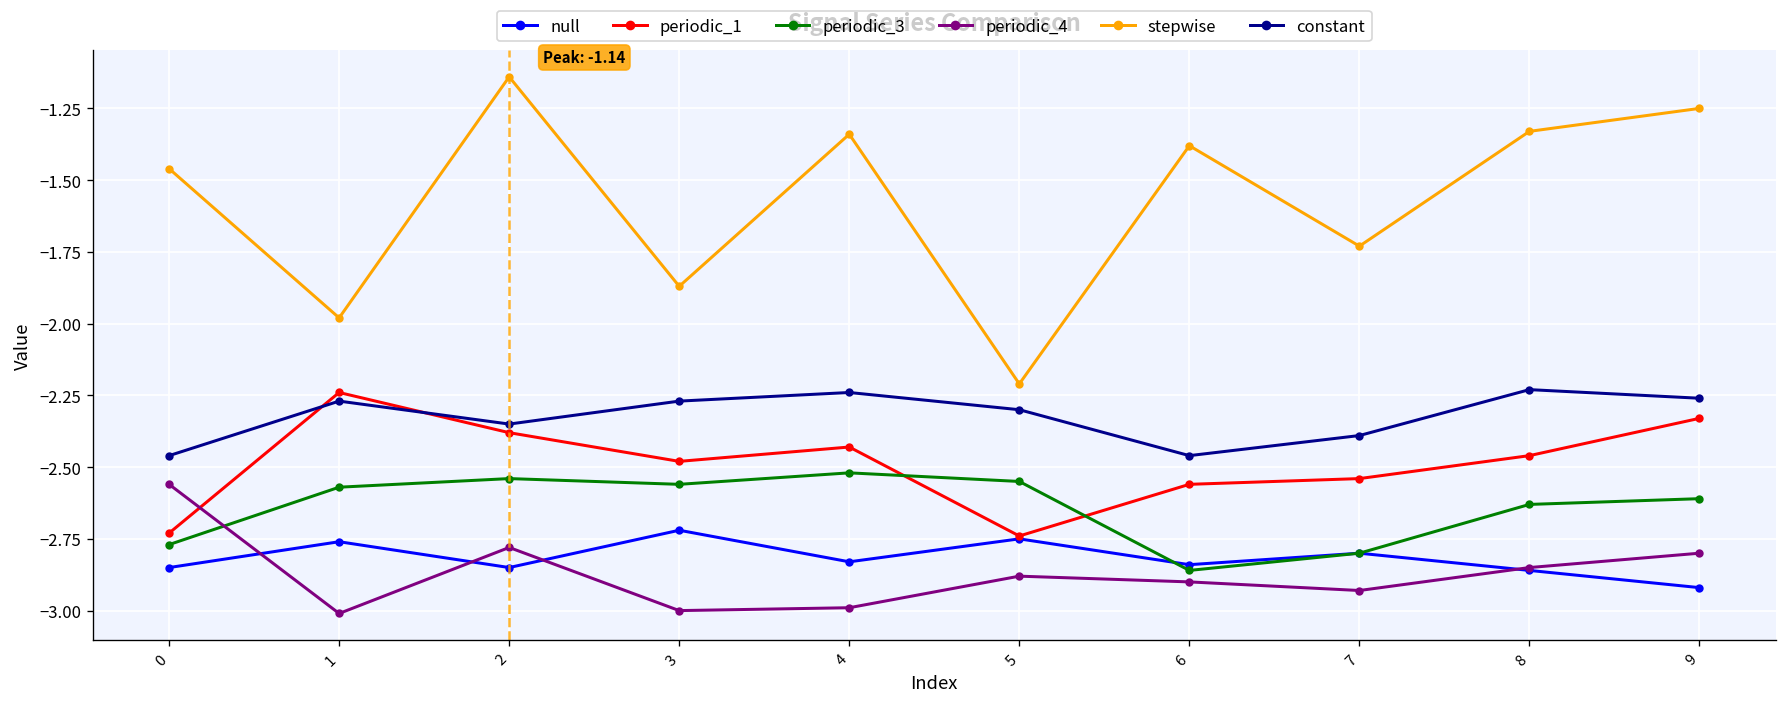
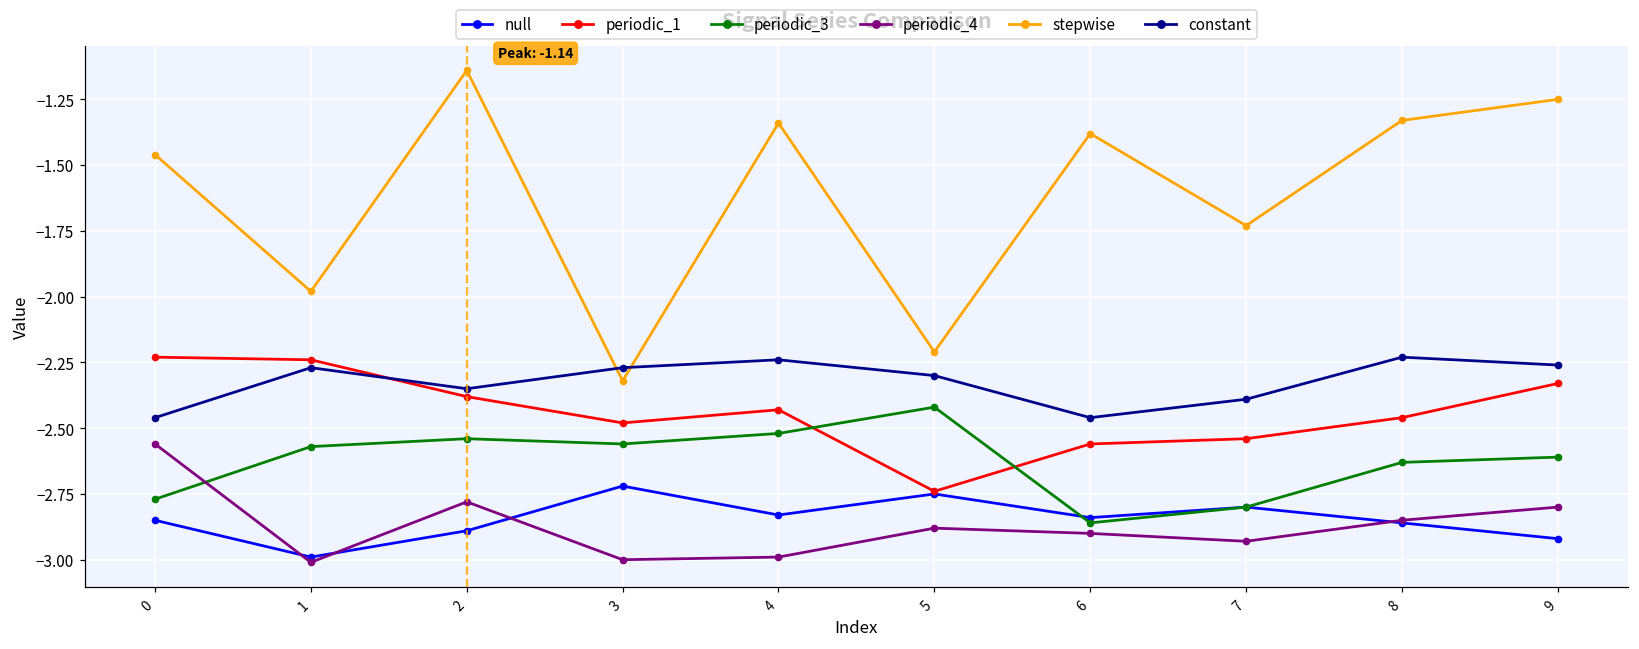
  {
    "null": {
      "0": -2.85,
-     "1": -2.76,
-     "2": -2.85,
+     "1": -2.99,
+     "2": -2.89,
      "3": -2.72,
      "4": -2.83,
      "6": -2.84,
      "9": -2.92
    },
    "periodic_1": {
-     "0": -2.73,
+     "0": -2.23,
      "1": -2.24,
      "2": -2.38,
      "3": -2.48,
      "4": -2.43,
      "6": -2.56,
      "7": -2.54,
      "8": -2.46,
      "9": -2.33
    },
    "periodic_3": {
      "0": -2.77,
      "1": -2.57,
      "2": -2.54,
      "3": -2.56,
      "4": -2.52,
-     "5": -2.55,
+     "5": -2.42,
      "6": -2.86,
      "8": -2.63,
      "9": -2.61
    },
    "periodic_4": {
      "0": -2.56,
      "1": -3.01,
      "2": -2.78,
      "3": -3.00,
      "4": -2.99,
      "5": -2.88,
      "6": -2.90,
      "7": -2.93,
      "9": -2.80
    },
    "stepwise": {
      "0": -1.46,
      "1": -1.98,
      "2": -1.14,
-     "3": -1.87,
+     "3": -2.32,
      "4": -1.34,
      "5": -2.21,
      "6": -1.38,
      "7": -1.73,
      "8": -1.33,
      "9": -1.25
    },
    "constant": {
      "0": -2.46,
      "1": -2.27,
      "2": -2.35,
      "3": -2.27,
      "4": -2.24,
      "5": -2.30,
      "6": -2.46,
      "7": -2.39,
      "8": -2.23,
      "9": -2.26
    }
  }
